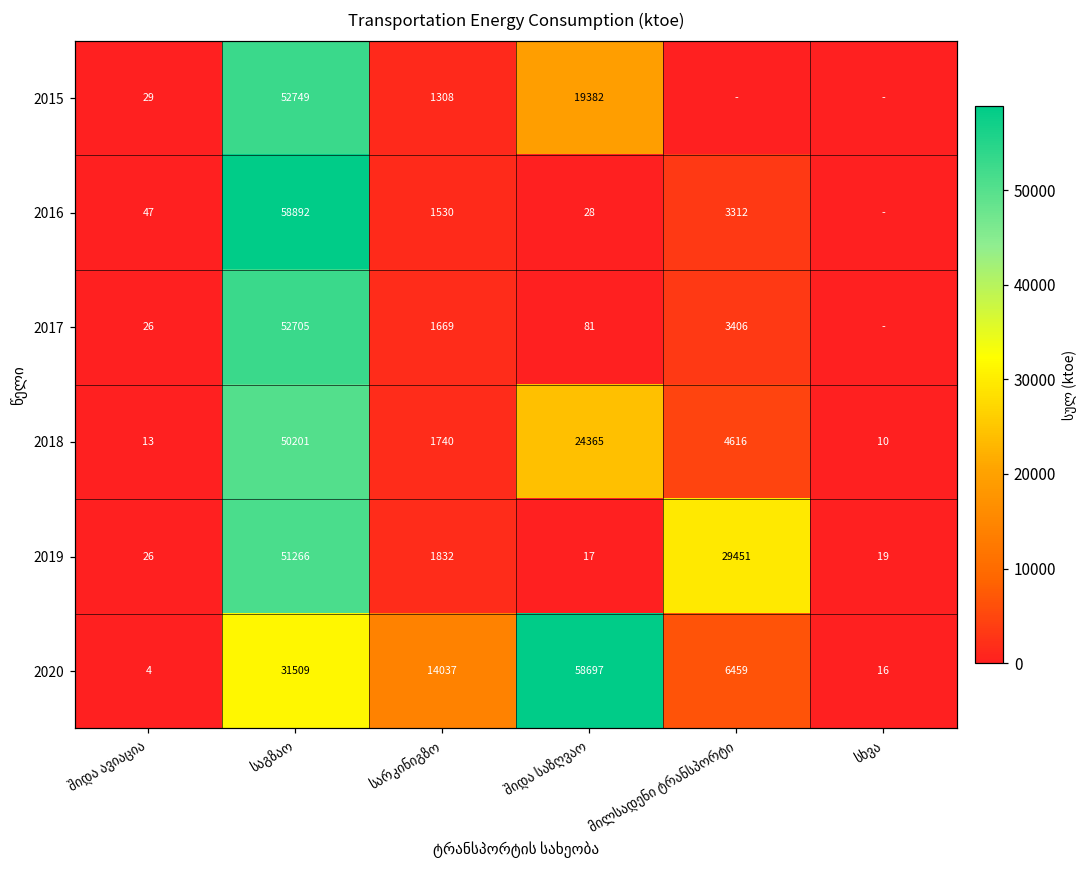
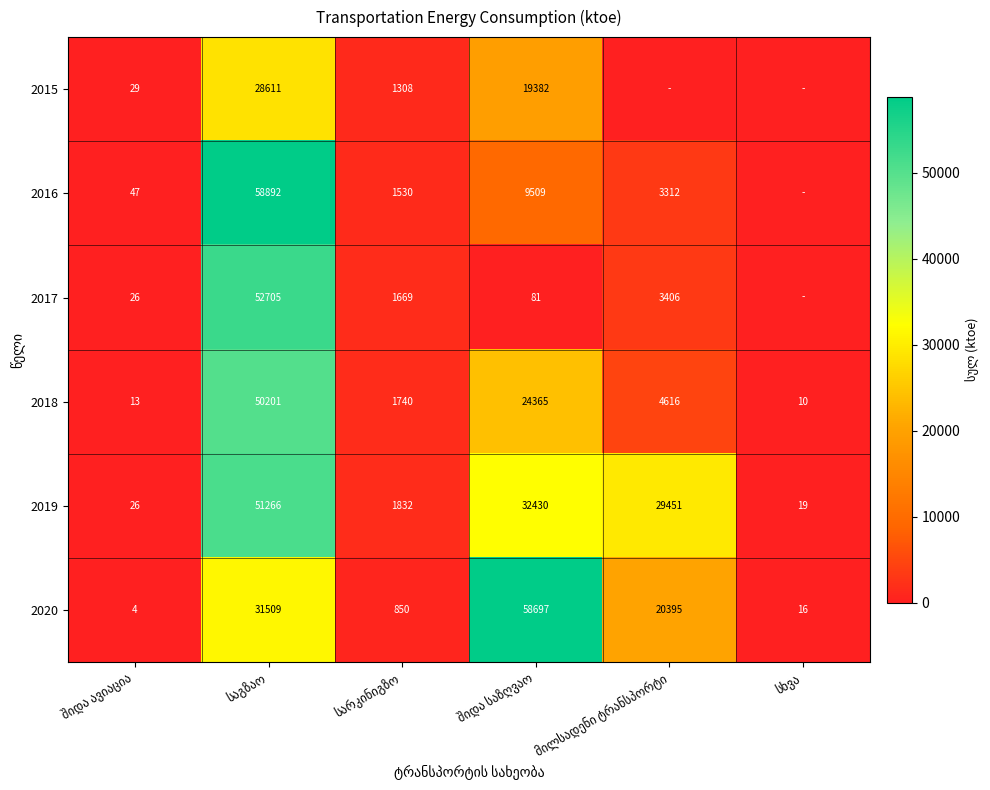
  {
    "2015": {
      "შიდა ავიაცია": 29,
-     "საგზაო": 52749,
+     "საგზაო": 28611,
      "სარკინიგზო": 1308,
      "შიდა საზღვაო": 19382
    },
    "2016": {
      "შიდა ავიაცია": 47,
      "საგზაო": 58892,
      "სარკინიგზო": 1530,
-     "შიდა საზღვაო": 28,
+     "შიდა საზღვაო": 9509,
      "მილსადენი ტრანსპორტი": 3312
    },
    "2017": {
      "შიდა ავიაცია": 26,
      "საგზაო": 52705,
      "სარკინიგზო": 1669,
      "შიდა საზღვაო": 81,
      "მილსადენი ტრანსპორტი": 3406
    },
    "2018": {
      "შიდა ავიაცია": 13,
      "საგზაო": 50201,
      "სარკინიგზო": 1740,
      "შიდა საზღვაო": 24365,
      "მილსადენი ტრანსპორტი": 4616,
      "სხვა": 10
    },
    "2019": {
      "შიდა ავიაცია": 26,
      "საგზაო": 51266,
      "სარკინიგზო": 1832,
-     "შიდა საზღვაო": 17,
+     "შიდა საზღვაო": 32430,
      "მილსადენი ტრანსპორტი": 29451,
      "სხვა": 19
    },
    "2020": {
      "შიდა ავიაცია": 4,
      "საგზაო": 31509,
-     "სარკინიგზო": 14037,
+     "სარკინიგზო": 850,
      "შიდა საზღვაო": 58697,
-     "მილსადენი ტრანსპორტი": 6459,
+     "მილსადენი ტრანსპორტი": 20395,
      "სხვა": 16
    }
  }
